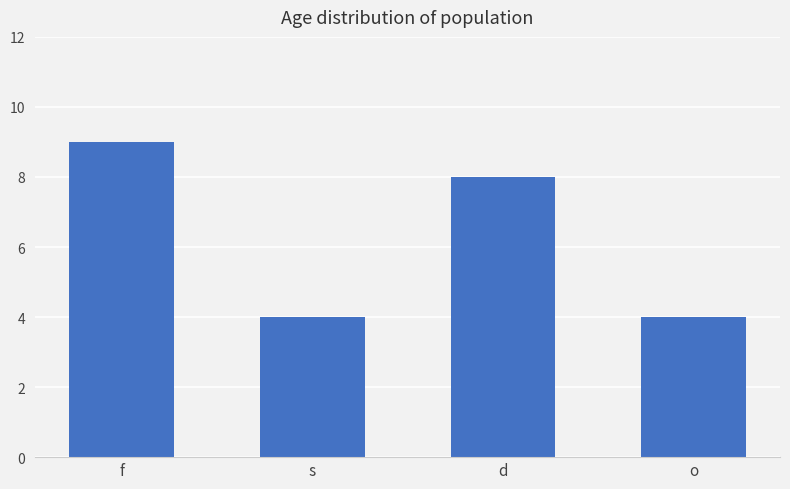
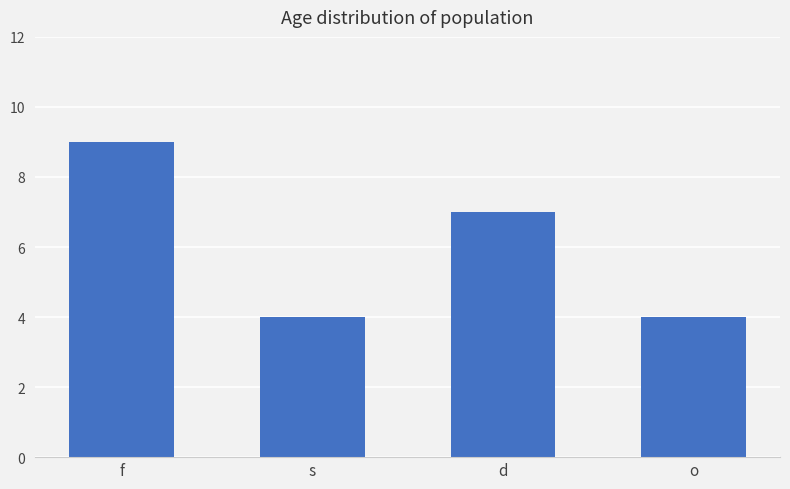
  {
    "f": 9,
    "s": 4,
-   "d": 8,
+   "d": 7,
    "o": 4
  }
